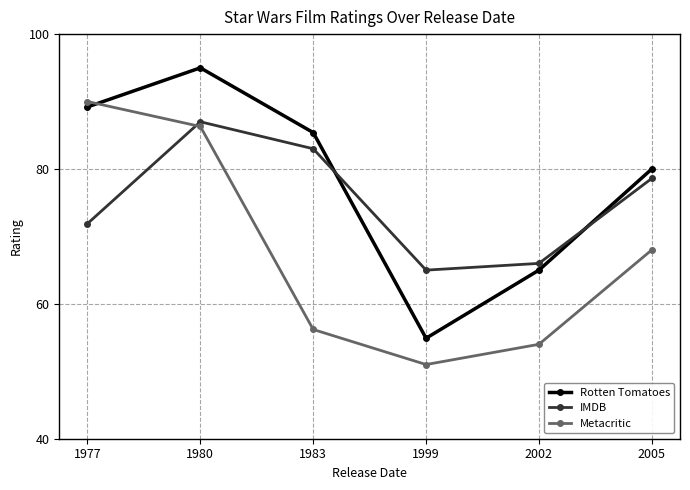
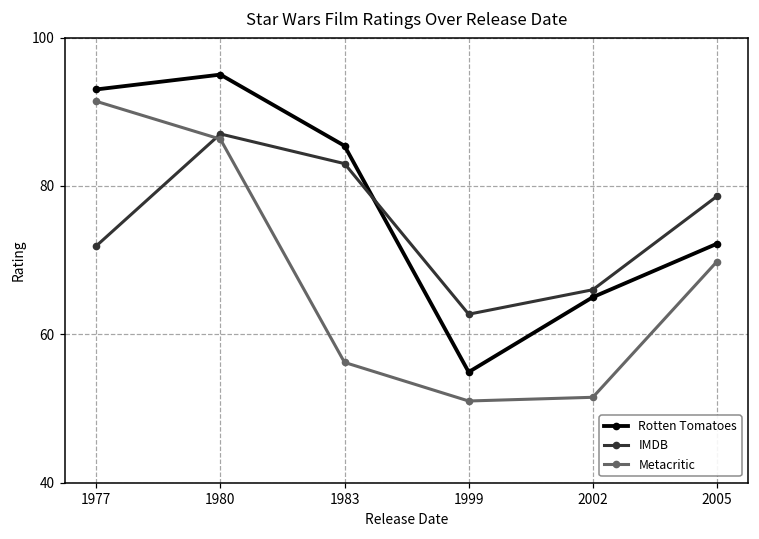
  {
    "Rotten Tomatoes": {
-     "1977": 89,
+     "1977": 93,
      "1980": 95,
      "1983": 85,
      "1999": 55,
      "2002": 65,
-     "2005": 80
+     "2005": 72
    },
    "IMDB": {
      "1977": 72,
      "1980": 87,
      "1983": 83,
-     "1999": 65,
+     "1999": 63,
      "2002": 66,
      "2005": 79
    },
    "Metacritic": {
-     "1977": 90,
+     "1977": 91,
      "1980": 86,
      "1983": 56,
      "1999": 51,
-     "2002": 54,
-     "2005": 68
+     "2002": 52,
+     "2005": 70
    }
  }
